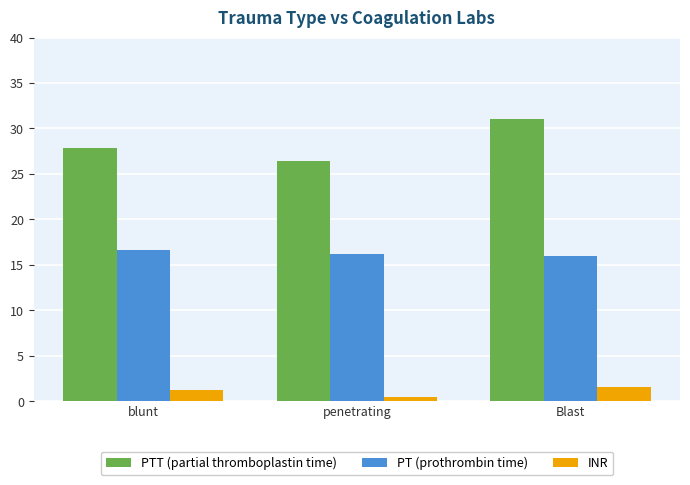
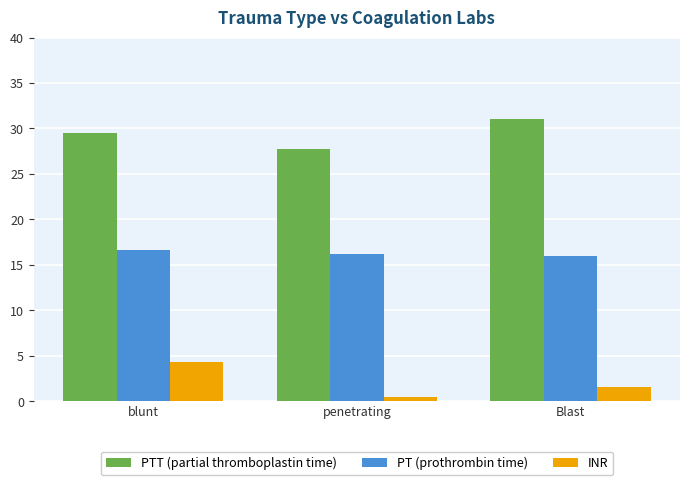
  {
    "PTT (partial thromboplastin time)": {
-     "blunt": 28,
-     "penetrating": 26,
+     "blunt": 30,
+     "penetrating": 28,
      "Blast": 31
    },
    "PT (prothrombin time)": {
      "blunt": 17,
      "penetrating": 16,
      "Blast": 16
    },
    "INR": {
-     "blunt": 1,
+     "blunt": 4,
      "penetrating": 0,
      "Blast": 2
    }
  }
